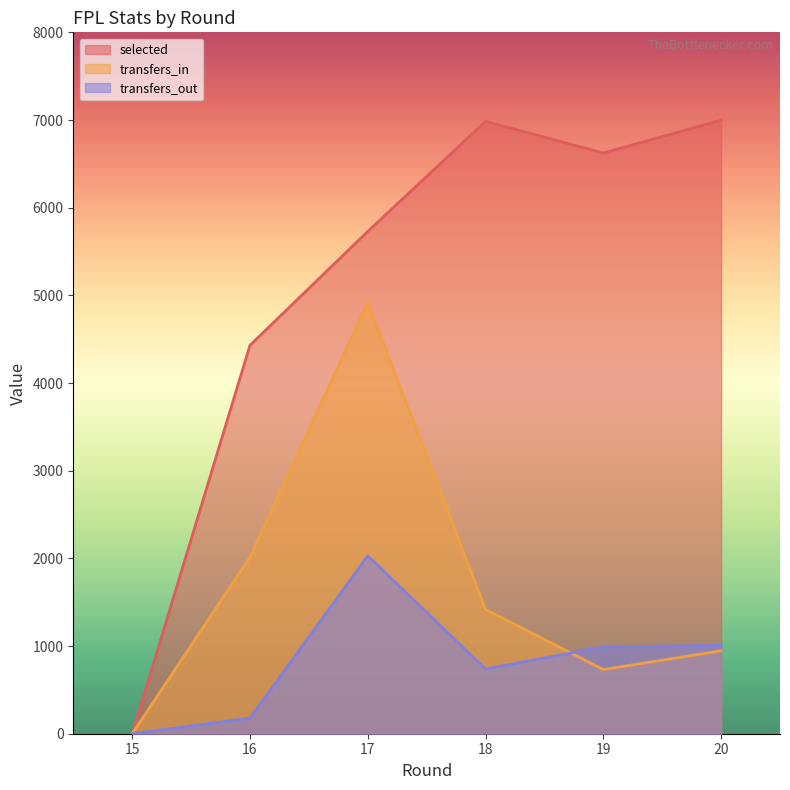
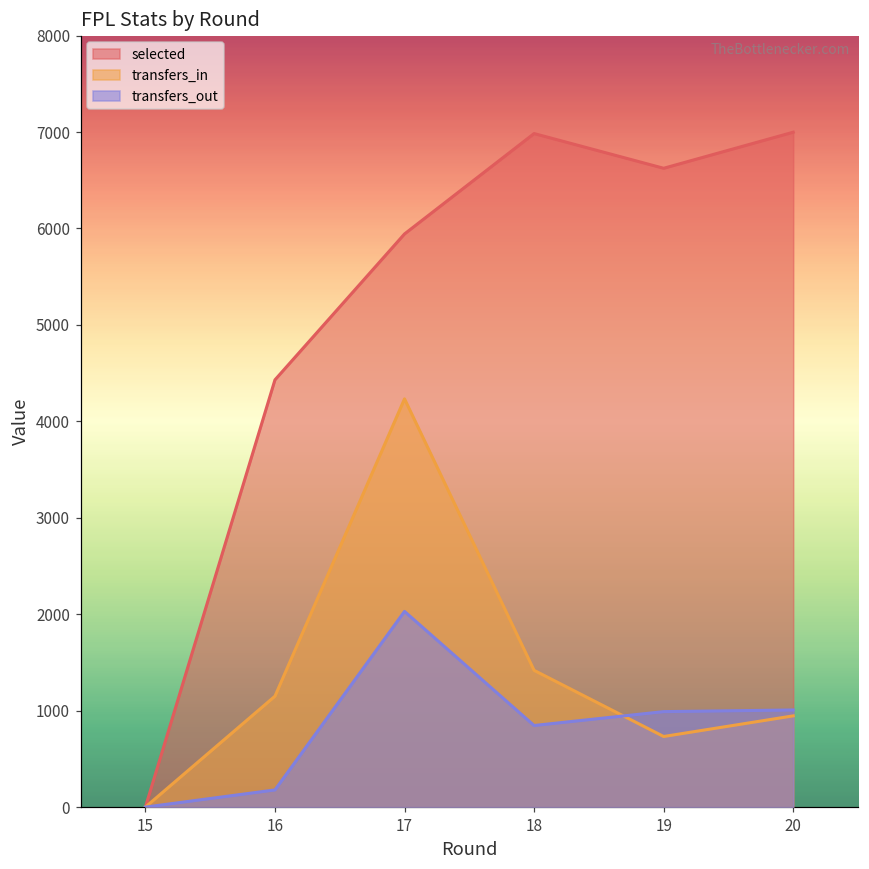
  {
    "selected": {
      "16": 4400,
-     "17": 5700,
+     "17": 5900,
      "18": 7000,
      "19": 6600,
      "20": 7000
    },
    "transfers_in": {
-     "16": 2000,
-     "17": 4900,
+     "16": 1200,
+     "17": 4200,
      "18": 1400,
      "19": 700,
      "20": 900
    },
    "transfers_out": {
      "16": 200,
      "17": 2000,
-     "18": 700,
+     "18": 800,
      "19": 1000,
      "20": 1000
    }
  }
